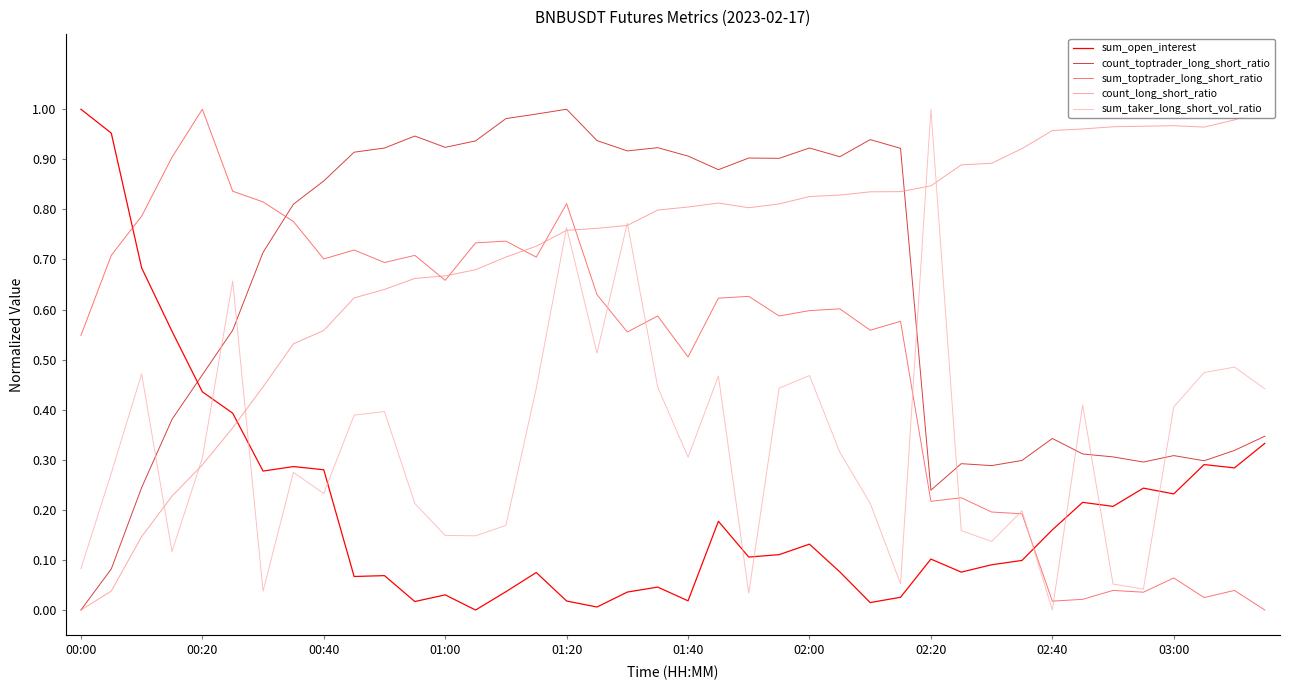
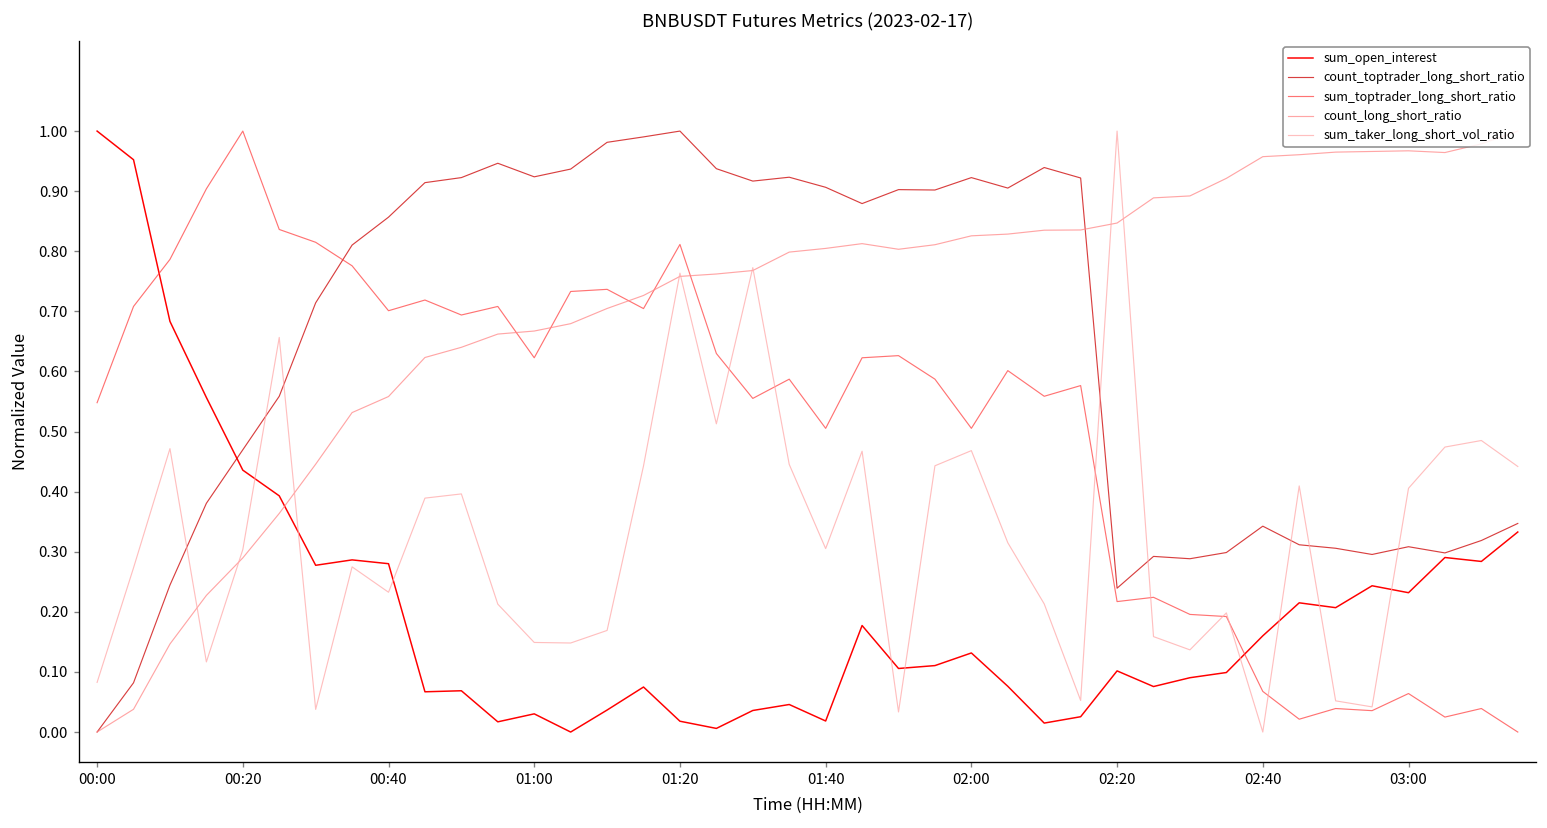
  {
    "sum_toptrader_long_short_ratio": {
      "00:00": 0.55,
      "00:20": 1.00,
      "00:40": 0.70,
-     "01:00": 0.66,
+     "01:00": 0.62,
      "01:20": 0.81,
      "01:40": 0.51,
-     "02:00": 0.60,
+     "02:00": 0.51,
      "02:20": 0.22,
-     "02:40": 0.02,
+     "02:40": 0.07,
      "03:00": 0.06
    }
  }
